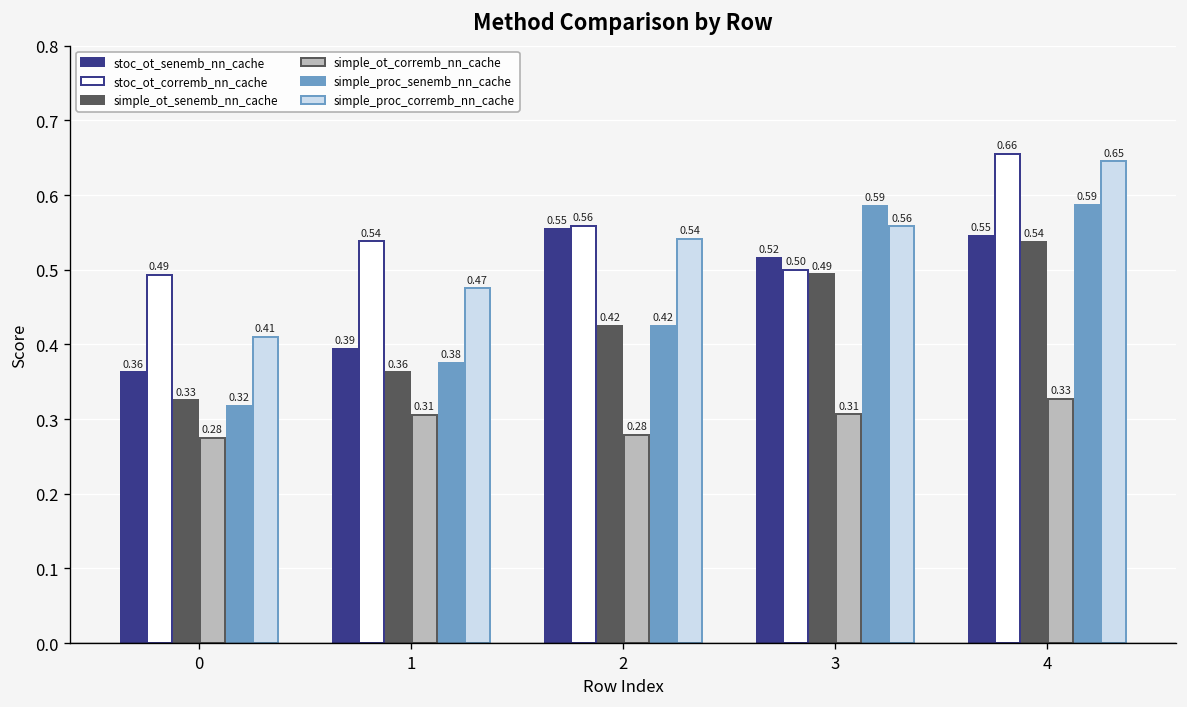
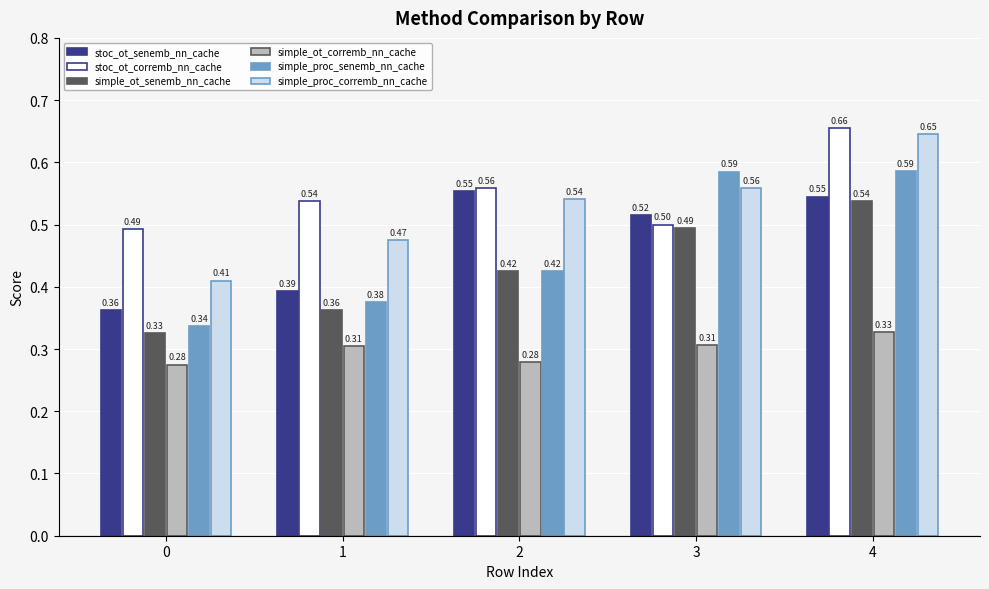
  {
    "stoc_ot_senemb_nn_cache": {
      "0": 0.36,
      "1": 0.39,
      "2": 0.55,
      "3": 0.52,
      "4": 0.55
    },
    "stoc_ot_corremb_nn_cache": {
      "0": 0.49,
      "1": 0.54,
      "2": 0.56,
      "3": 0.50,
      "4": 0.66
    },
    "simple_ot_senemb_nn_cache": {
      "0": 0.33,
      "1": 0.36,
      "2": 0.42,
      "3": 0.49,
      "4": 0.54
    },
    "simple_ot_corremb_nn_cache": {
      "0": 0.28,
      "1": 0.31,
      "2": 0.28,
      "3": 0.31,
      "4": 0.33
    },
    "simple_proc_senemb_nn_cache": {
-     "0": 0.32,
+     "0": 0.34,
      "1": 0.38,
      "2": 0.42,
      "3": 0.59,
      "4": 0.59
    },
    "simple_proc_corremb_nn_cache": {
      "0": 0.41,
      "1": 0.47,
      "2": 0.54,
      "3": 0.56,
      "4": 0.65
    }
  }
